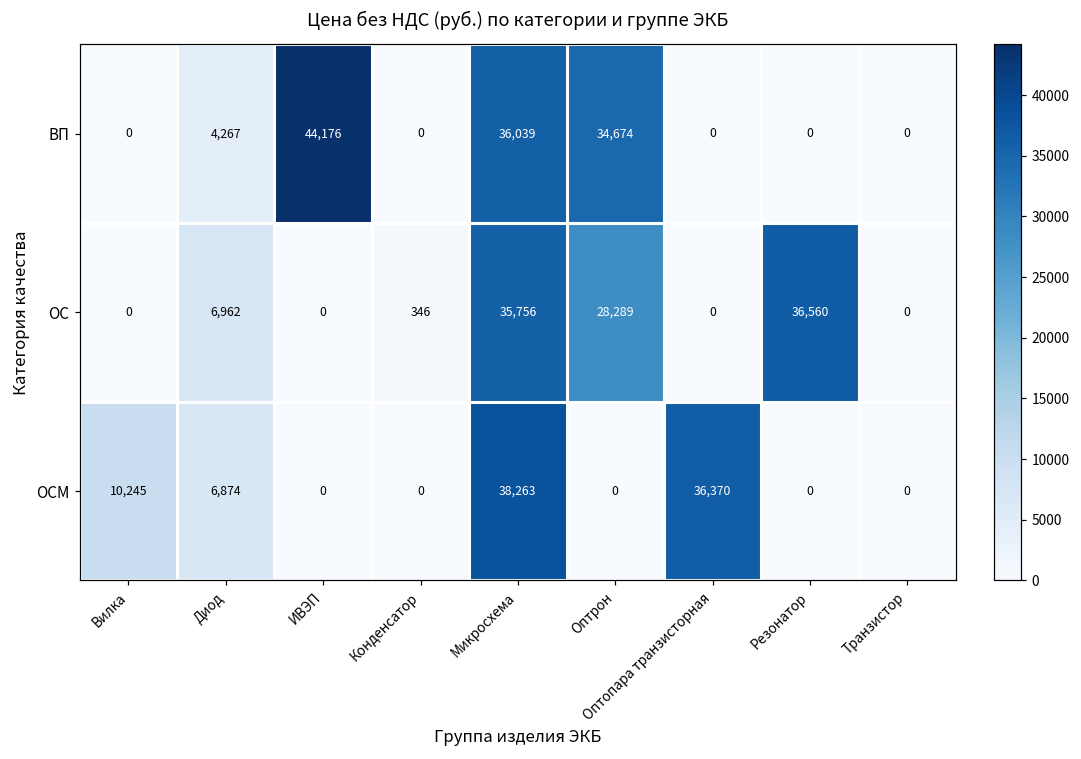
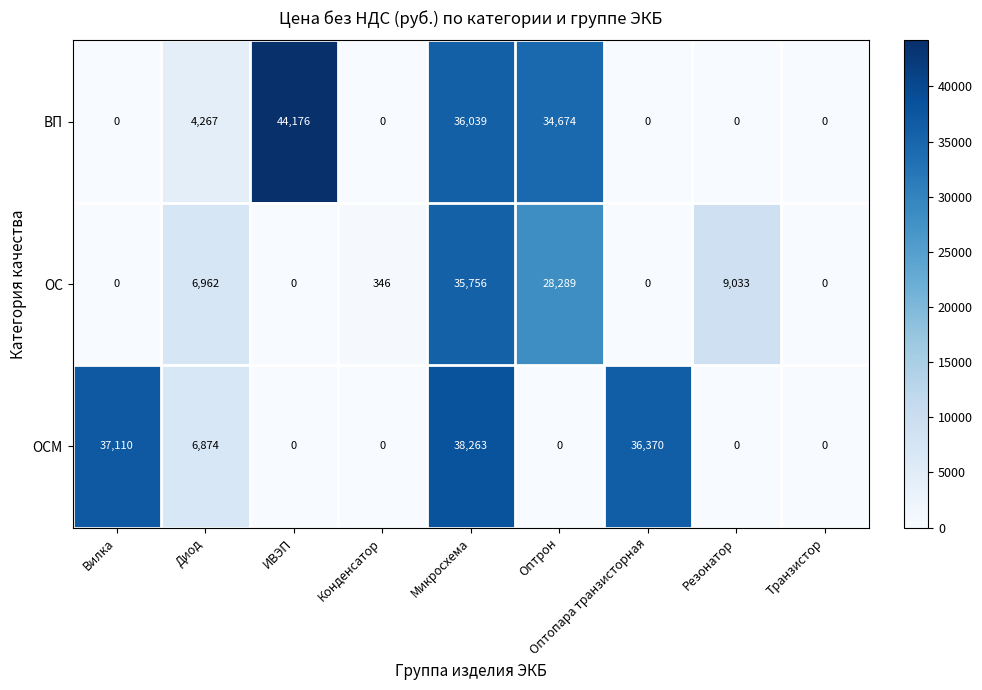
  {
    "ВП": {
      "Вилка": "0",
      "Диод": "4,267",
      "ИВЭП": "44,176",
      "Конденсатор": "0",
      "Микросхема": "36,039",
      "Оптрон": "34,674",
      "Оптопара транзисторная": "0",
      "Резонатор": "0",
      "Транзистор": "0"
    },
    "ОС": {
      "Вилка": "0",
      "Диод": "6,962",
      "ИВЭП": "0",
      "Конденсатор": "346",
      "Микросхема": "35,756",
      "Оптрон": "28,289",
      "Оптопара транзисторная": "0",
-     "Резонатор": "36,560",
+     "Резонатор": "9,033",
      "Транзистор": "0"
    },
    "ОСМ": {
-     "Вилка": "10,245",
+     "Вилка": "37,110",
      "Диод": "6,874",
      "ИВЭП": "0",
      "Конденсатор": "0",
      "Микросхема": "38,263",
      "Оптрон": "0",
      "Оптопара транзисторная": "36,370",
      "Резонатор": "0",
      "Транзистор": "0"
    }
  }
